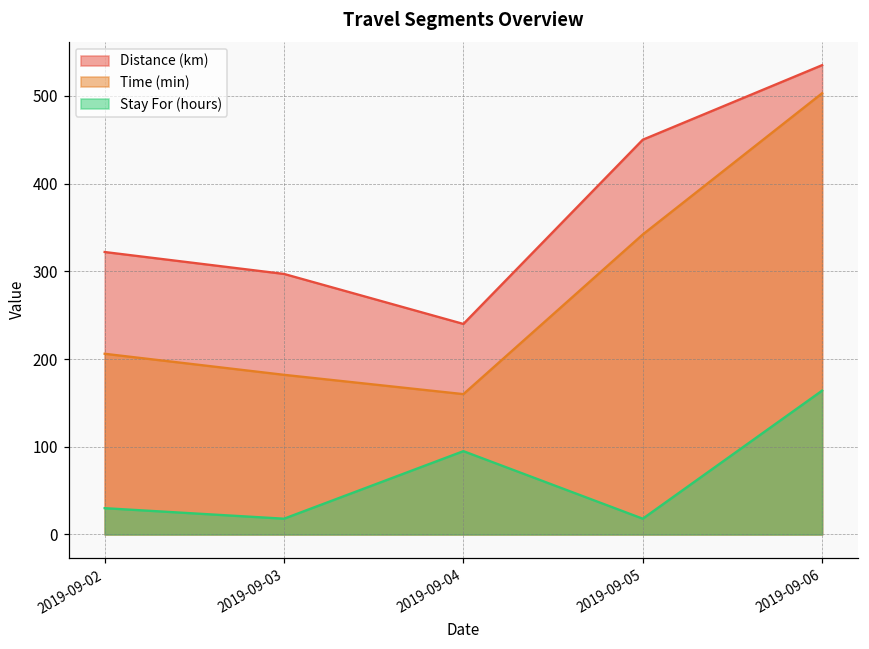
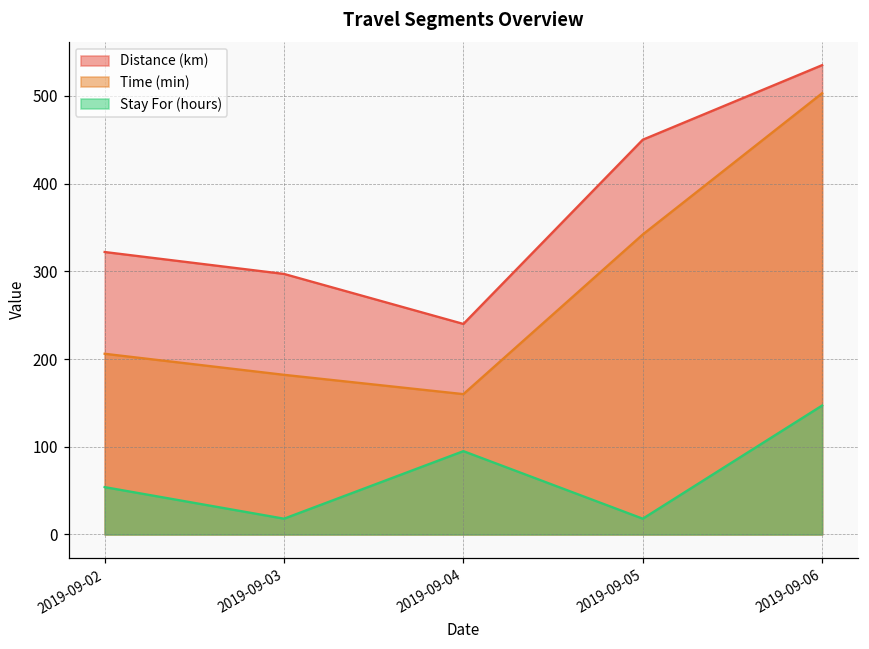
  {
    "Stay For (hours)": {
-     "2019-09-02": 30,
+     "2019-09-02": 50,
      "2019-09-03": 20,
      "2019-09-04": 100,
      "2019-09-05": 20,
-     "2019-09-06": 160
+     "2019-09-06": 150
    }
  }
